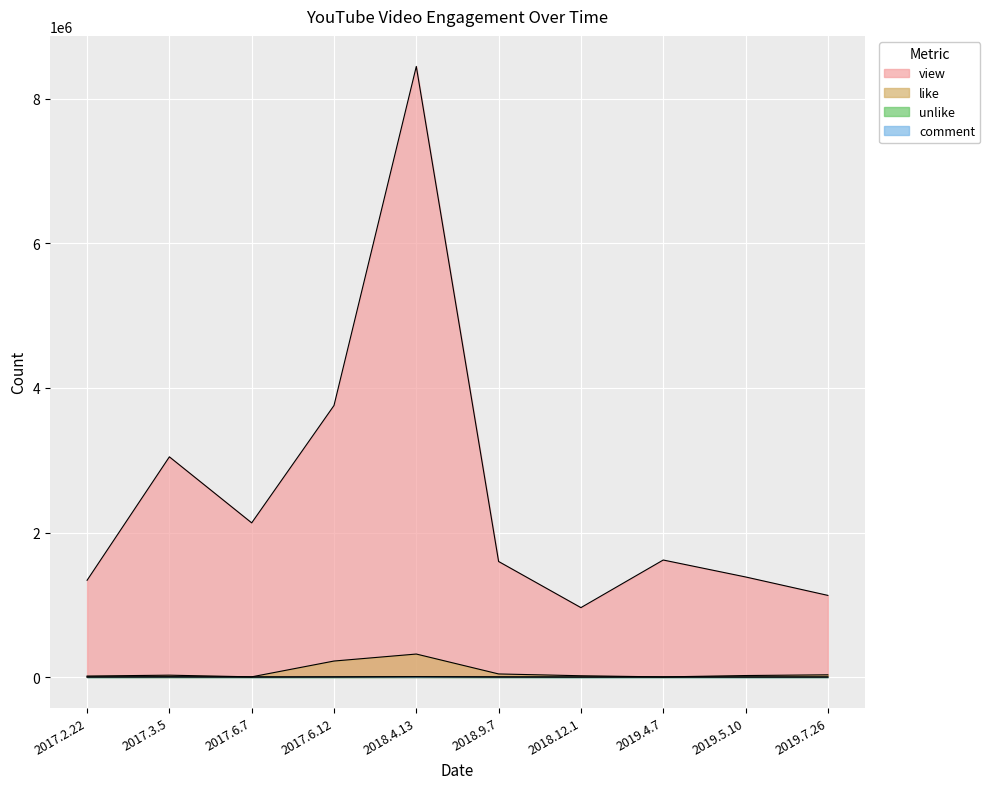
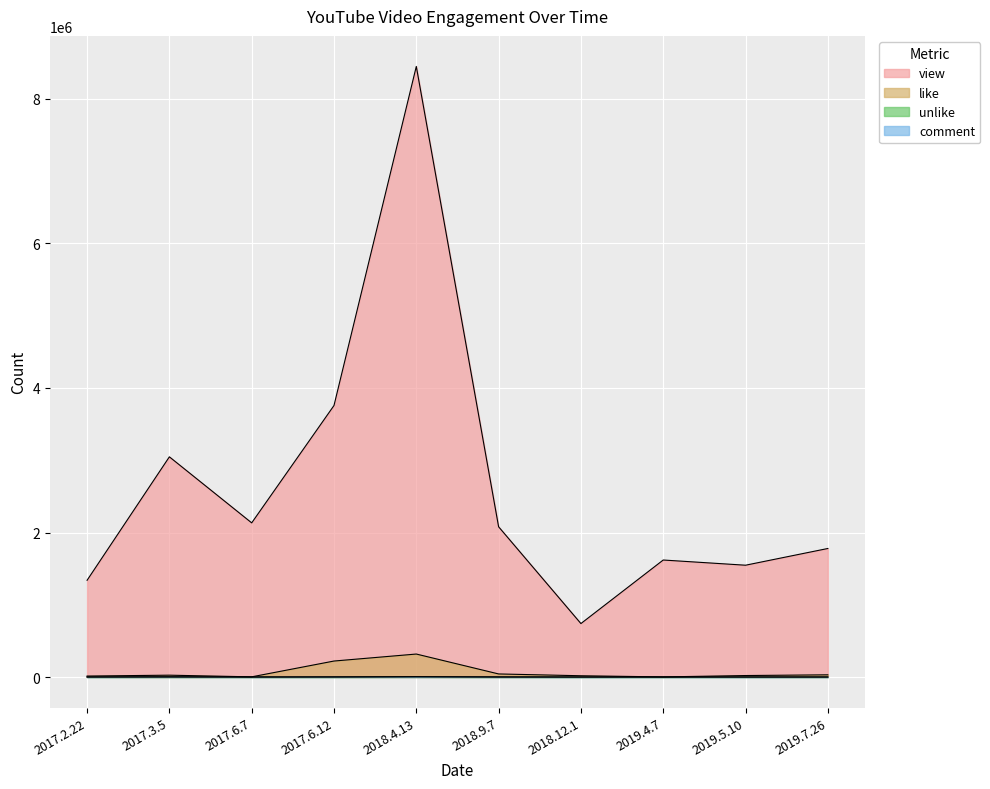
  {
    "view": {
      "2017.2.22": 1300000,
      "2017.3.5": 3000000,
      "2017.6.7": 2100000,
      "2017.6.12": 3800000,
      "2018.4.13": 8400000,
-     "2018.9.7": 1600000,
-     "2018.12.1": 1000000,
+     "2018.9.7": 2100000,
+     "2018.12.1": 700000,
      "2019.4.7": 1600000,
-     "2019.5.10": 1400000,
-     "2019.7.26": 1100000
+     "2019.5.10": 1500000,
+     "2019.7.26": 1800000
    },
    "like": {
      "2017.6.12": 200000,
      "2018.4.13": 300000,
      "2018.9.7": 0
    },
    "comment": {
      "2017.6.12": 0,
      "2018.4.13": 0,
      "2018.9.7": 0
    }
  }
